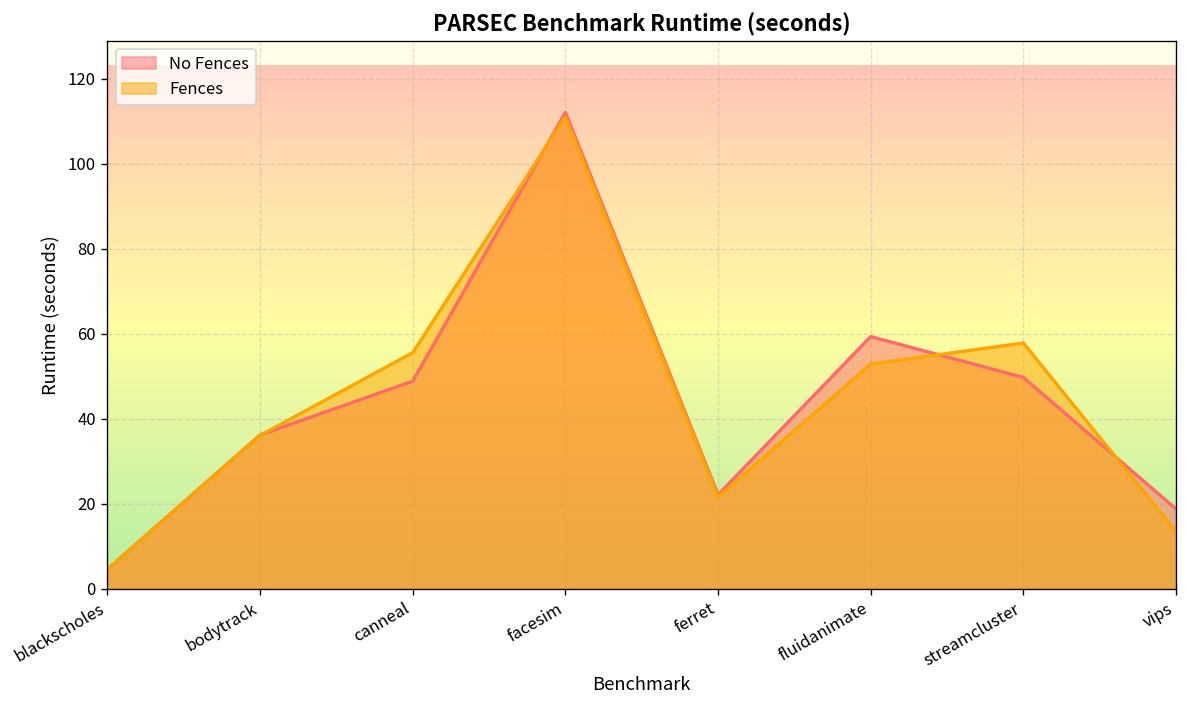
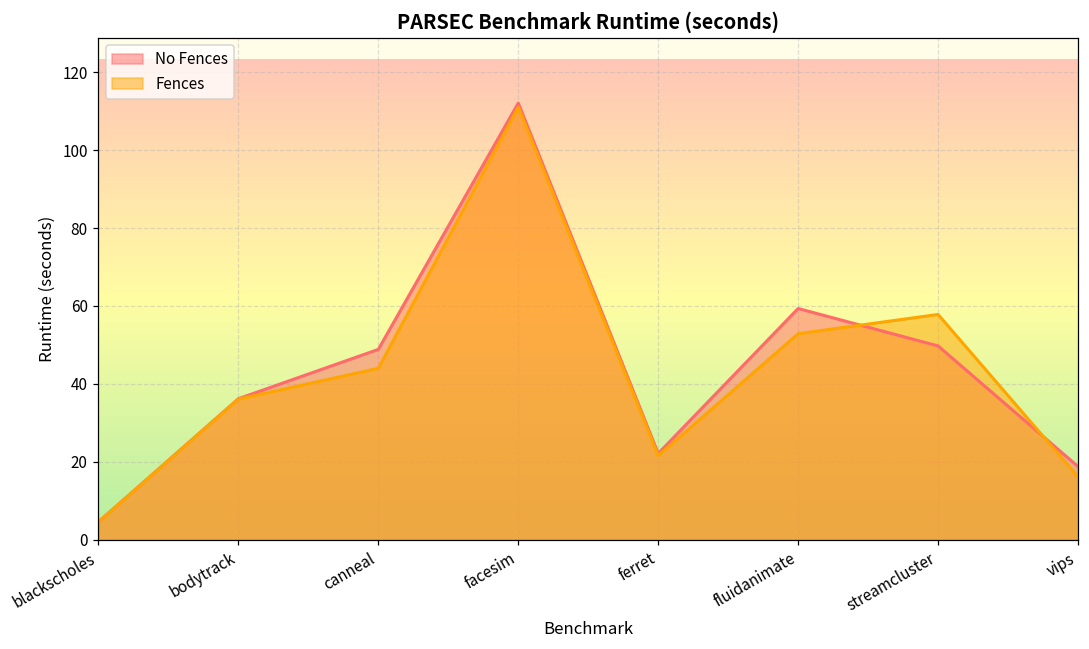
  {
    "No Fences": {
      "canneal": 49,
      "facesim": 112,
      "fluidanimate": 59,
      "streamcluster": 50,
      "vips": 19
    },
    "Fences": {
-     "canneal": 56,
+     "canneal": 44,
      "facesim": 111,
      "fluidanimate": 53,
      "streamcluster": 58,
-     "vips": 13
+     "vips": 16
    }
  }
